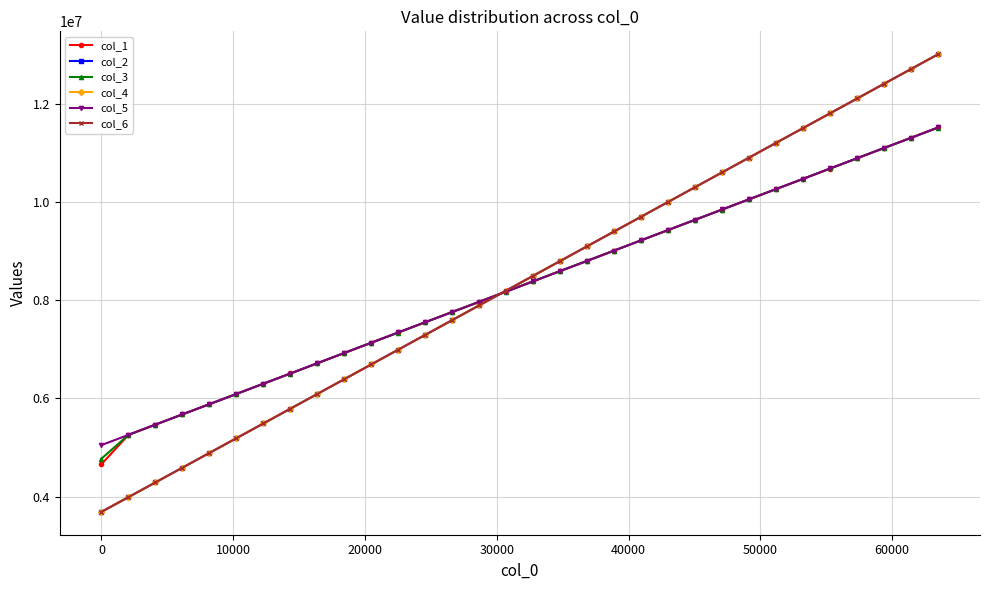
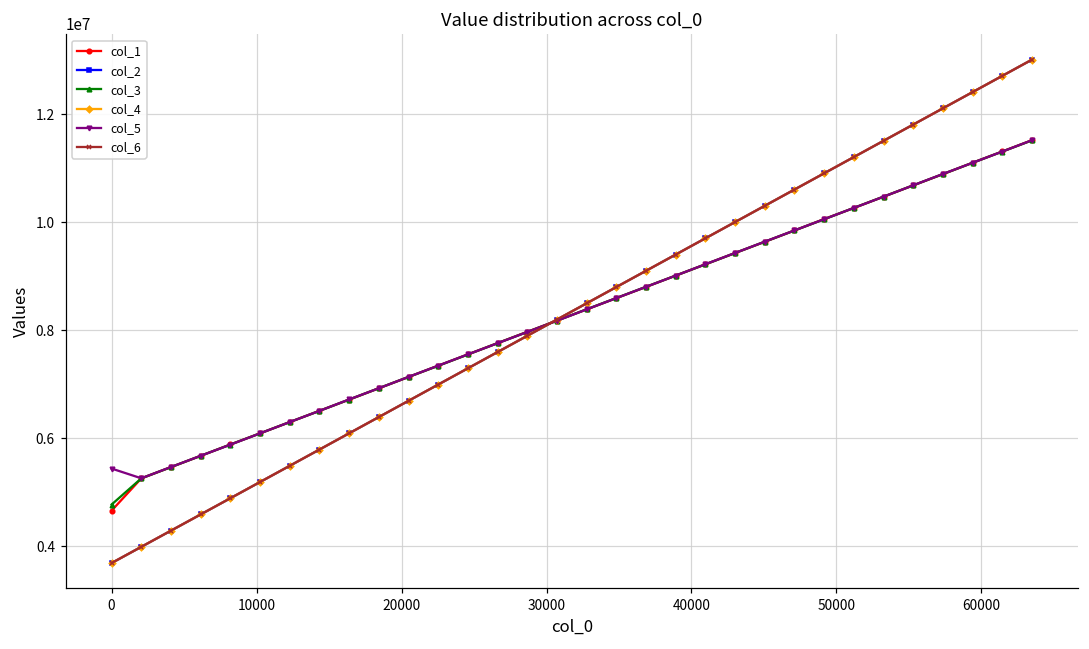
  {
    "col_1": {
      "0": 4700000
    },
    "col_6": {
      "0": 3700000
    },
    "col_3": {
      "0": 4800000
    },
    "col_5": {
-     "0": 5000000
+     "0": 5400000
    }
  }
